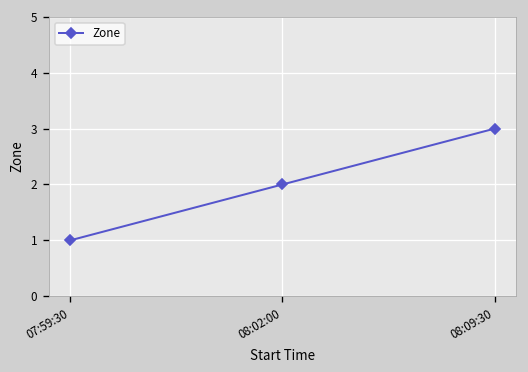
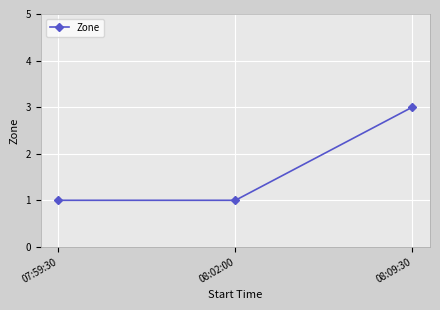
  {
    "07:59:30": 1,
-   "08:02:00": 2,
+   "08:02:00": 1,
    "08:09:30": 3
  }
